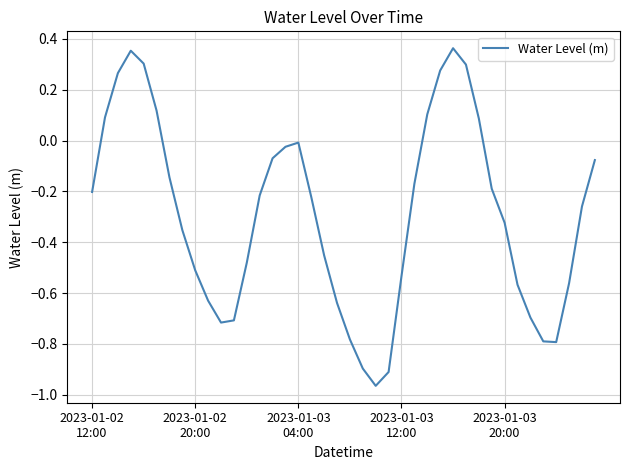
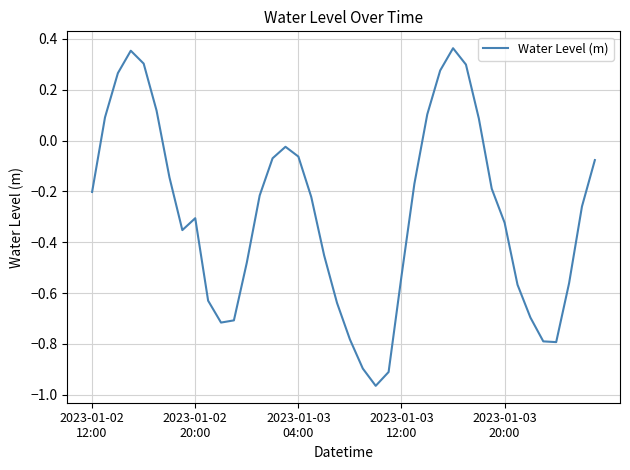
  {
    "2023-01-02 12:00": -0.20,
-   "2023-01-02 20:00": -0.51,
-   "2023-01-03 04:00": -0.01,
+   "2023-01-02 20:00": -0.31,
+   "2023-01-03 04:00": -0.06,
    "2023-01-03 12:00": -0.53,
    "2023-01-03 20:00": -0.32
  }
